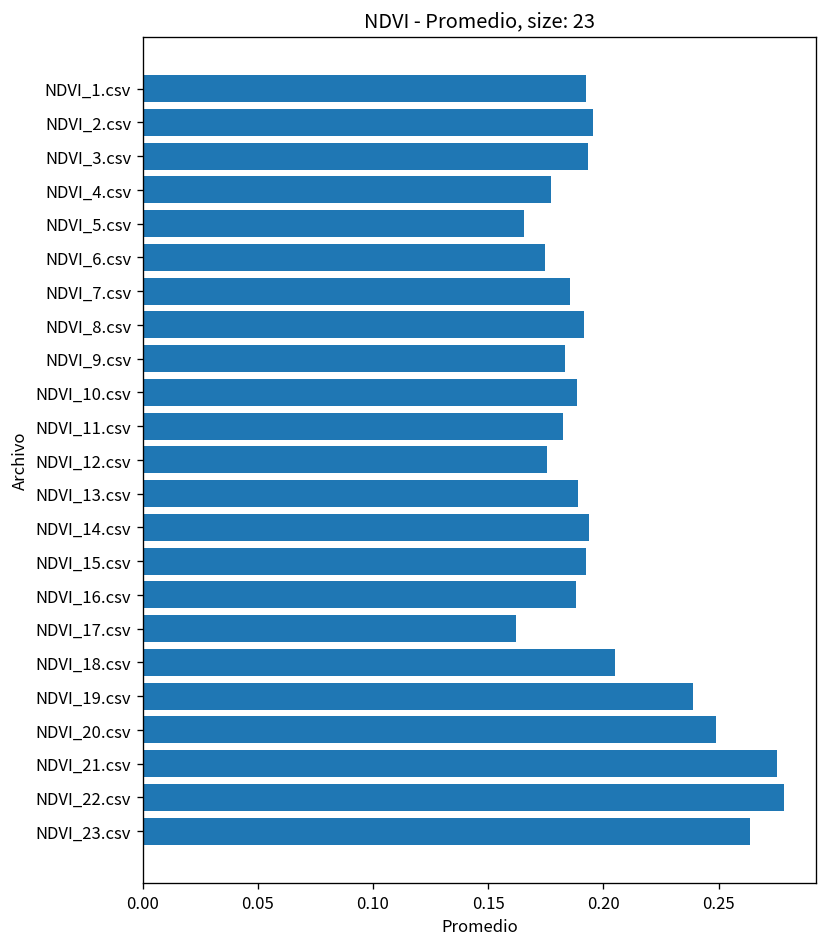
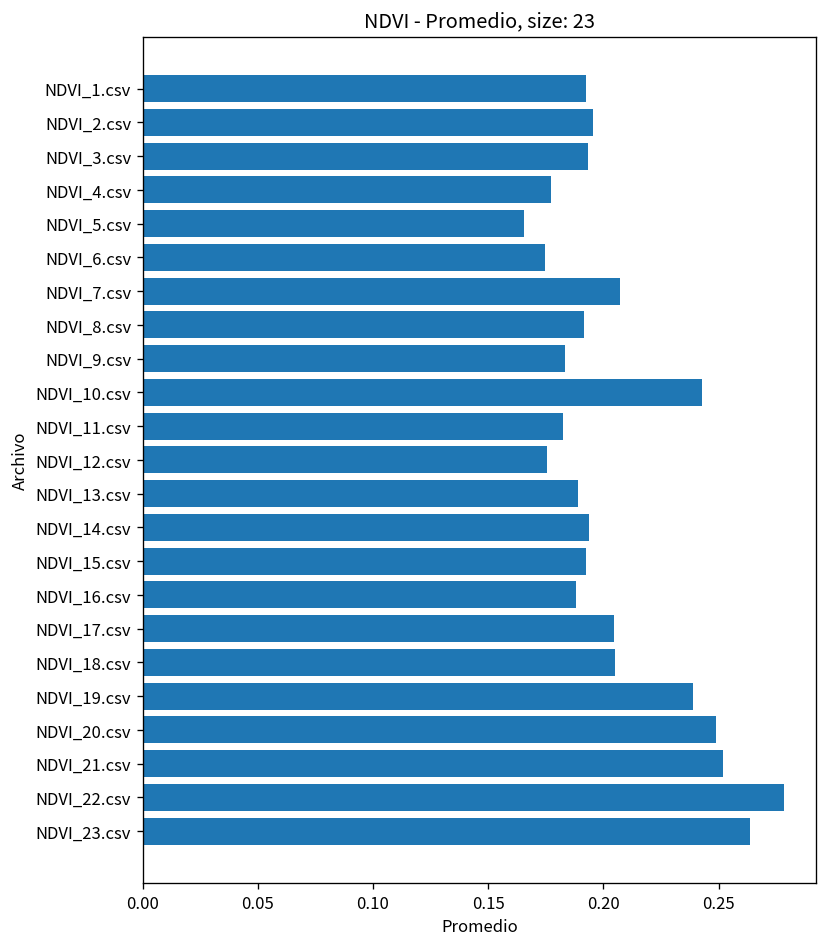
  {
    "NDVI_1.csv": 0.193,
    "NDVI_2.csv": 0.195,
    "NDVI_3.csv": 0.193,
    "NDVI_4.csv": 0.177,
    "NDVI_5.csv": 0.166,
    "NDVI_6.csv": 0.175,
-   "NDVI_7.csv": 0.185,
+   "NDVI_7.csv": 0.207,
    "NDVI_8.csv": 0.192,
    "NDVI_9.csv": 0.183,
-   "NDVI_10.csv": 0.188,
+   "NDVI_10.csv": 0.243,
    "NDVI_11.csv": 0.182,
    "NDVI_12.csv": 0.176,
    "NDVI_13.csv": 0.189,
    "NDVI_14.csv": 0.194,
    "NDVI_15.csv": 0.192,
    "NDVI_16.csv": 0.188,
-   "NDVI_17.csv": 0.162,
+   "NDVI_17.csv": 0.205,
    "NDVI_18.csv": 0.205,
    "NDVI_19.csv": 0.239,
    "NDVI_20.csv": 0.249,
-   "NDVI_21.csv": 0.276,
+   "NDVI_21.csv": 0.252,
    "NDVI_22.csv": 0.278,
    "NDVI_23.csv": 0.264
  }
